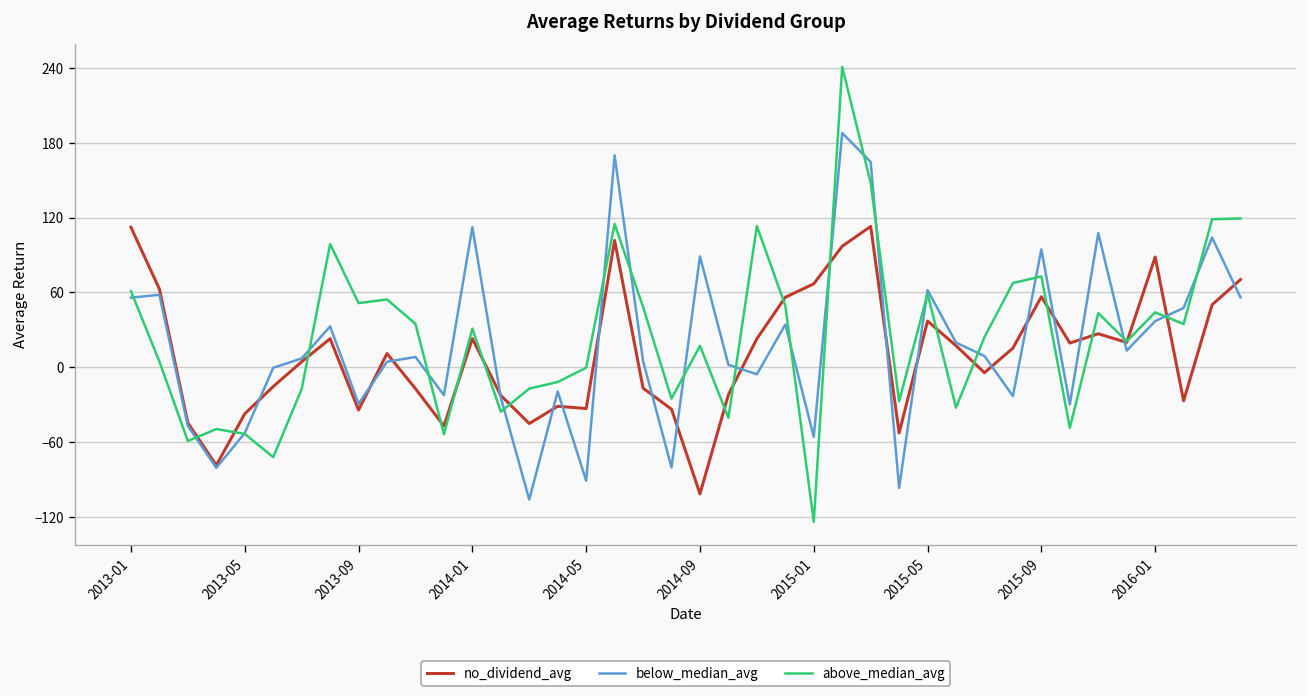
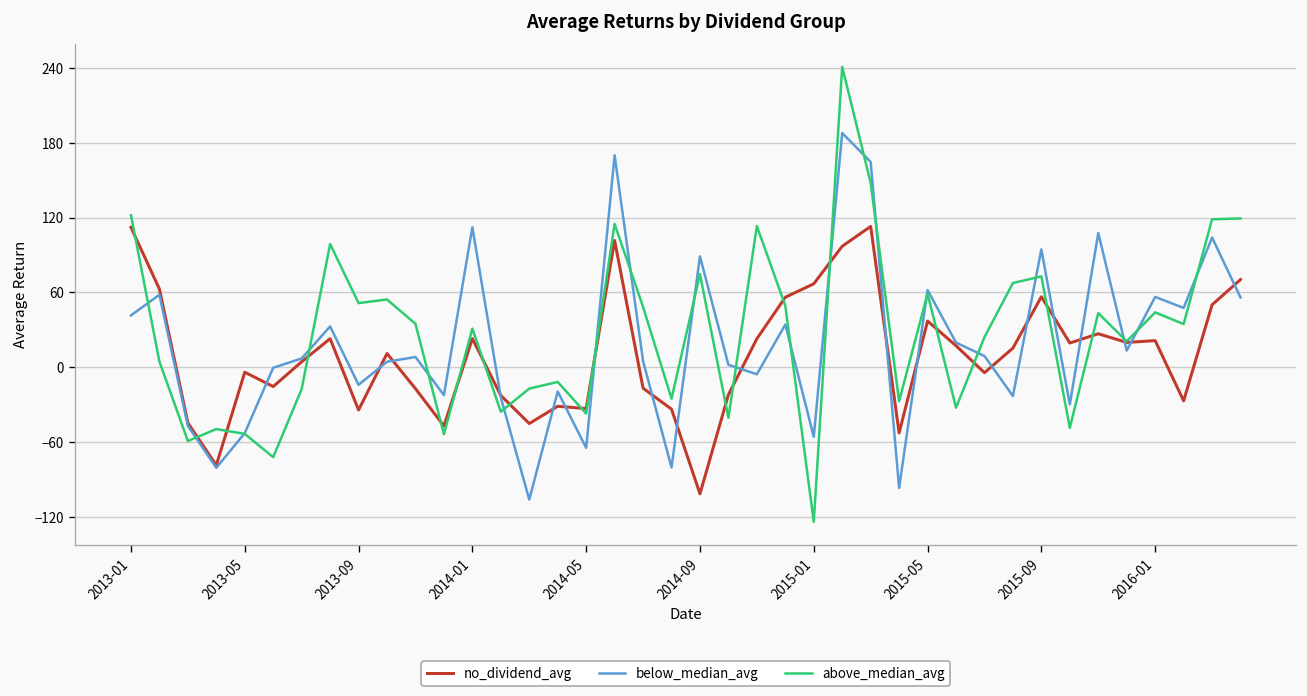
  {
    "no_dividend_avg": {
      "2013-01": 112,
-     "2013-05": -37,
+     "2013-05": -4,
      "2013-09": -34,
      "2014-01": 23,
      "2014-05": -33,
      "2014-09": -102,
      "2015-01": 67,
      "2015-05": 37,
      "2015-09": 57,
-     "2016-01": 88
+     "2016-01": 21
    },
    "below_median_avg": {
-     "2013-01": 56,
-     "2013-09": -29,
+     "2013-01": 42,
+     "2013-09": -14,
      "2014-01": 112,
-     "2014-05": -91,
+     "2014-05": -65,
      "2014-09": 89,
      "2015-01": -56,
      "2015-05": 62,
      "2015-09": 95,
-     "2016-01": 37
+     "2016-01": 56
    },
    "above_median_avg": {
-     "2013-01": 61,
+     "2013-01": 122,
      "2013-09": 51,
      "2014-01": 31,
-     "2014-05": 0,
-     "2014-09": 17,
+     "2014-05": -37,
+     "2014-09": 75,
      "2015-01": -124,
      "2015-05": 59,
      "2015-09": 73,
      "2016-01": 44
    }
  }
